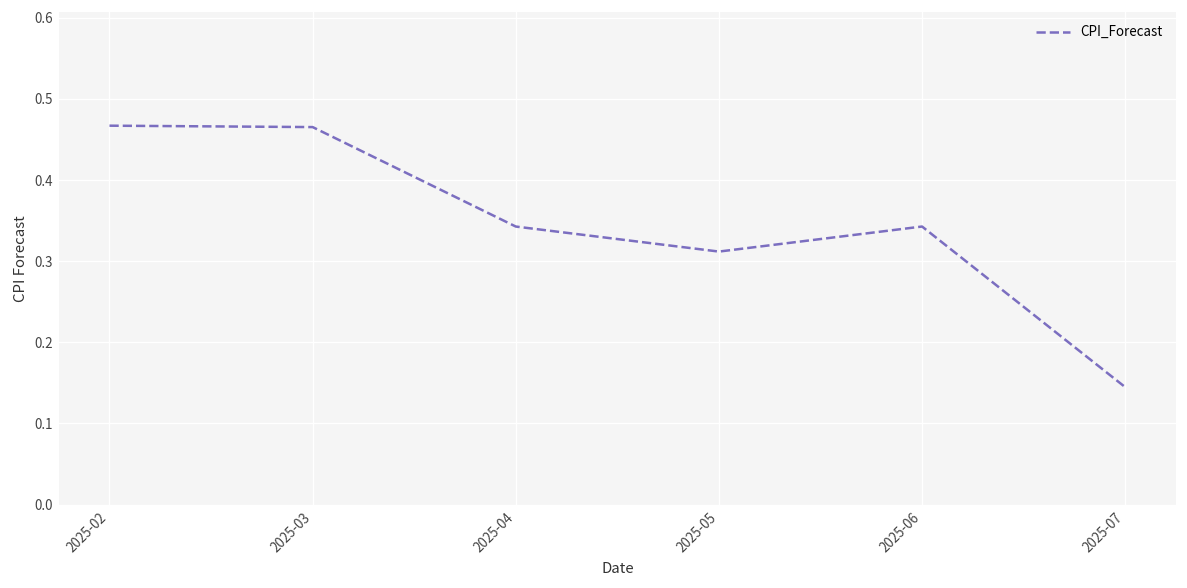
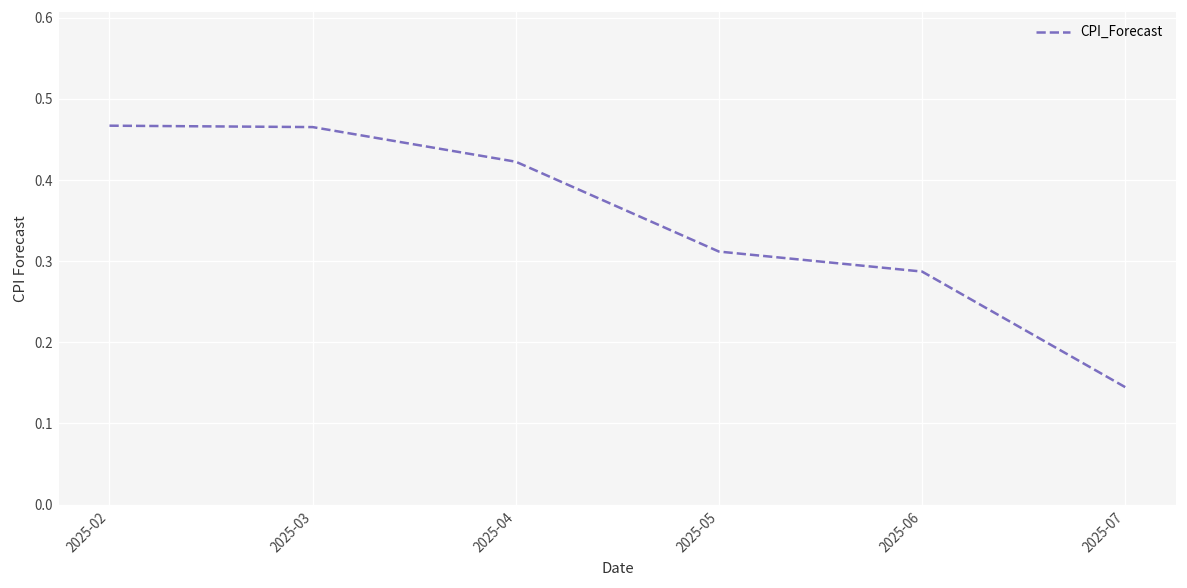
  {
    "2025-02": 0.47,
    "2025-03": 0.47,
-   "2025-04": 0.34,
+   "2025-04": 0.42,
    "2025-05": 0.31,
-   "2025-06": 0.34,
+   "2025-06": 0.29,
    "2025-07": 0.14
  }
